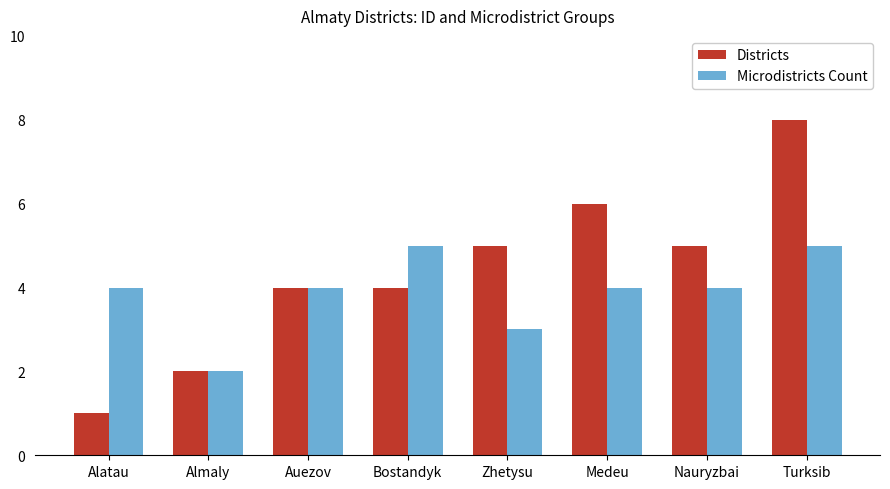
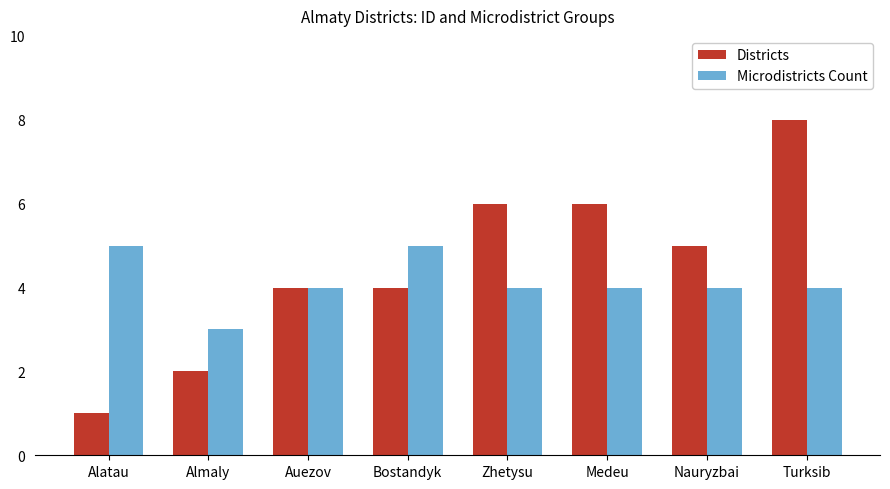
  {
    "Districts": {
      "Alatau": 1,
      "Almaly": 2,
      "Auezov": 4,
      "Bostandyk": 4,
-     "Zhetysu": 5,
+     "Zhetysu": 6,
      "Medeu": 6,
      "Nauryzbai": 5,
      "Turksib": 8
    },
    "Microdistricts Count": {
-     "Alatau": 4,
-     "Almaly": 2,
+     "Alatau": 5,
+     "Almaly": 3,
      "Auezov": 4,
      "Bostandyk": 5,
-     "Zhetysu": 3,
+     "Zhetysu": 4,
      "Medeu": 4,
      "Nauryzbai": 4,
-     "Turksib": 5
+     "Turksib": 4
    }
  }
